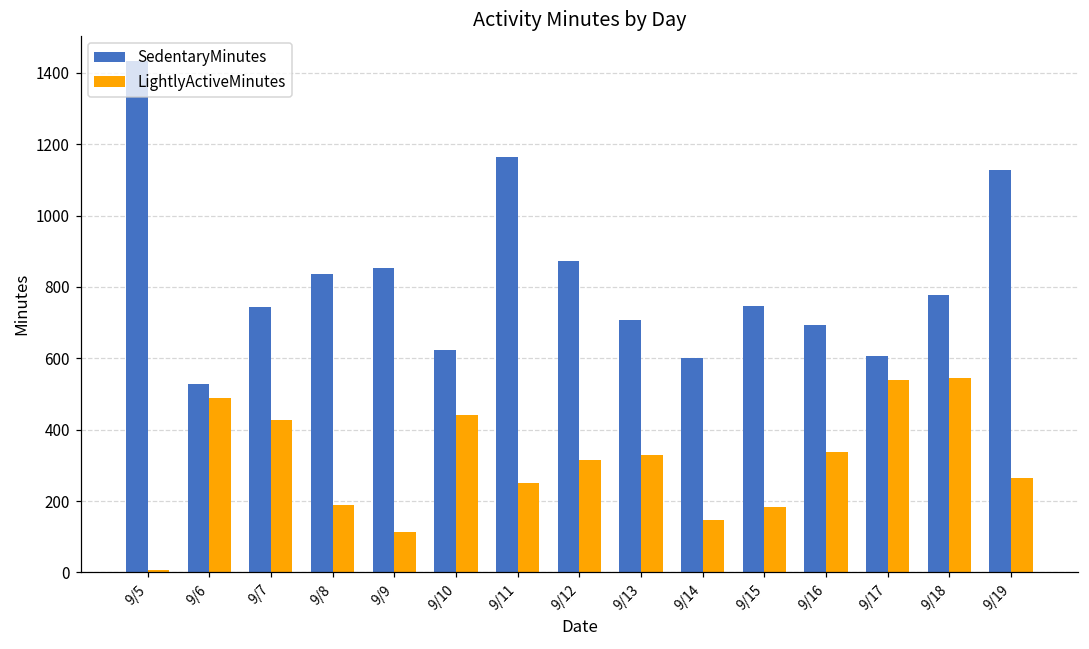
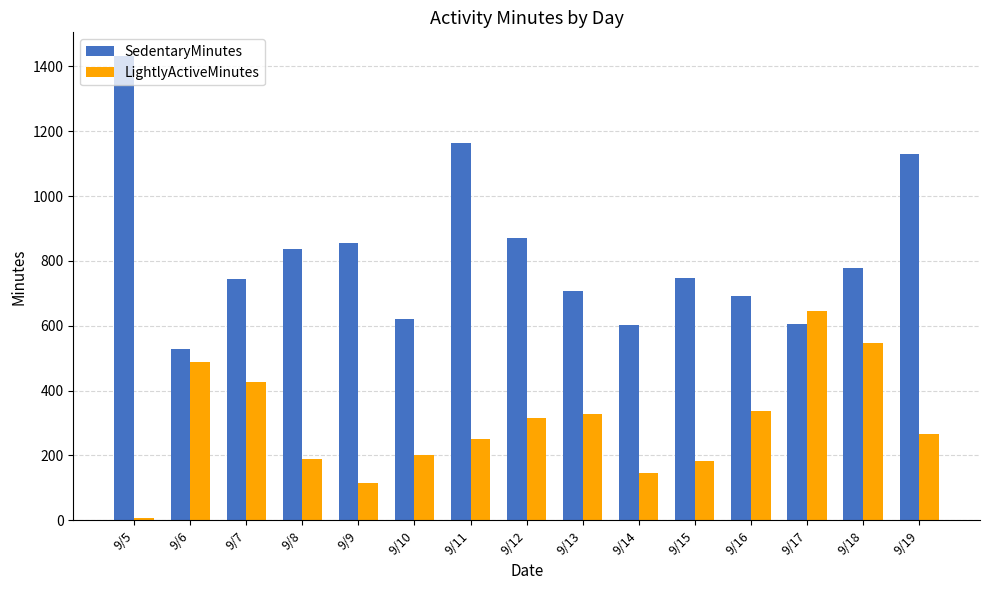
  {
    "SedentaryMinutes": {
      "9/6": 530,
      "9/7": 740,
      "9/8": 840,
      "9/9": 850,
      "9/10": 620,
      "9/11": 1160,
      "9/12": 870,
      "9/13": 710,
      "9/14": 600,
      "9/15": 750,
      "9/16": 690,
      "9/17": 610,
      "9/18": 780,
      "9/19": 1130
    },
    "LightlyActiveMinutes": {
      "9/6": 490,
      "9/7": 430,
      "9/8": 190,
      "9/9": 110,
-     "9/10": 440,
+     "9/10": 200,
      "9/11": 250,
      "9/12": 320,
      "9/13": 330,
      "9/14": 150,
      "9/15": 180,
      "9/16": 340,
-     "9/17": 540,
+     "9/17": 640,
      "9/18": 550,
      "9/19": 270
    }
  }
